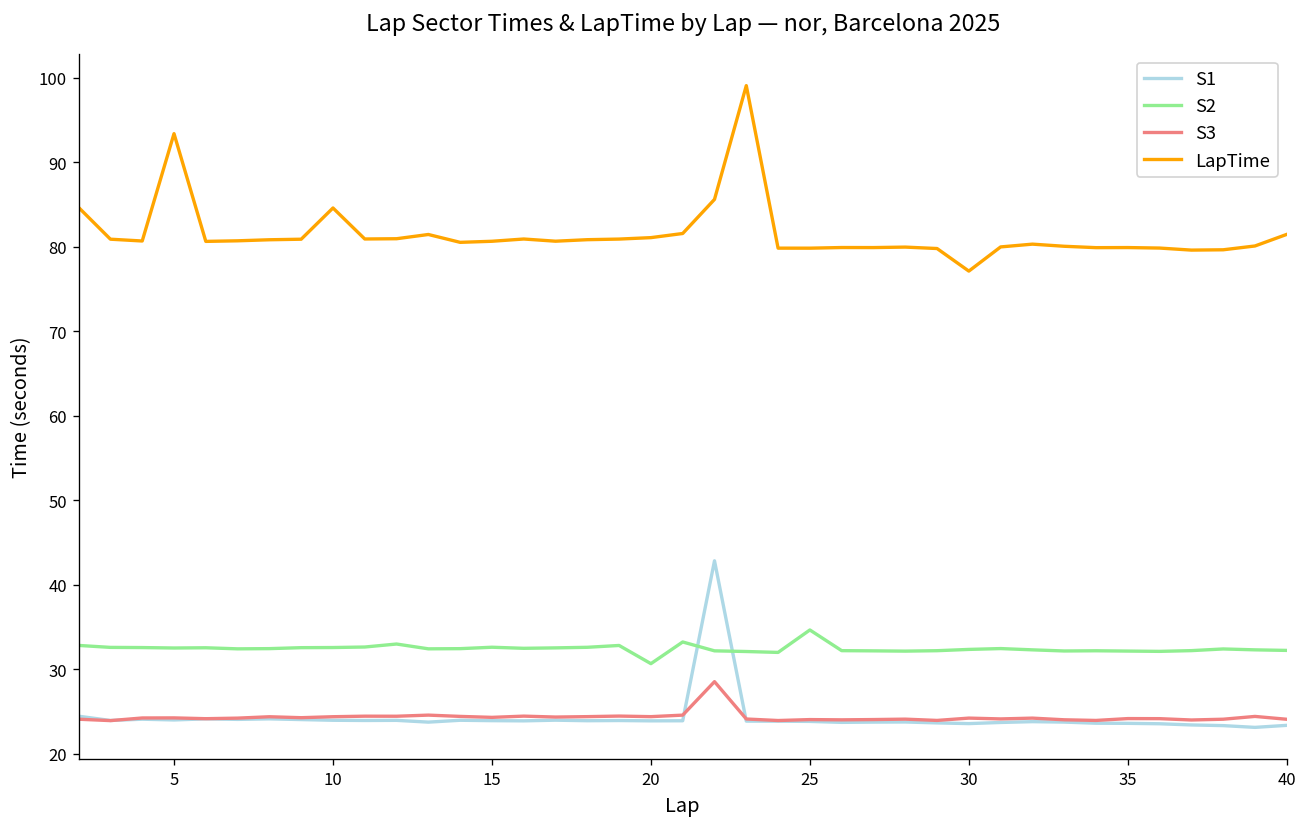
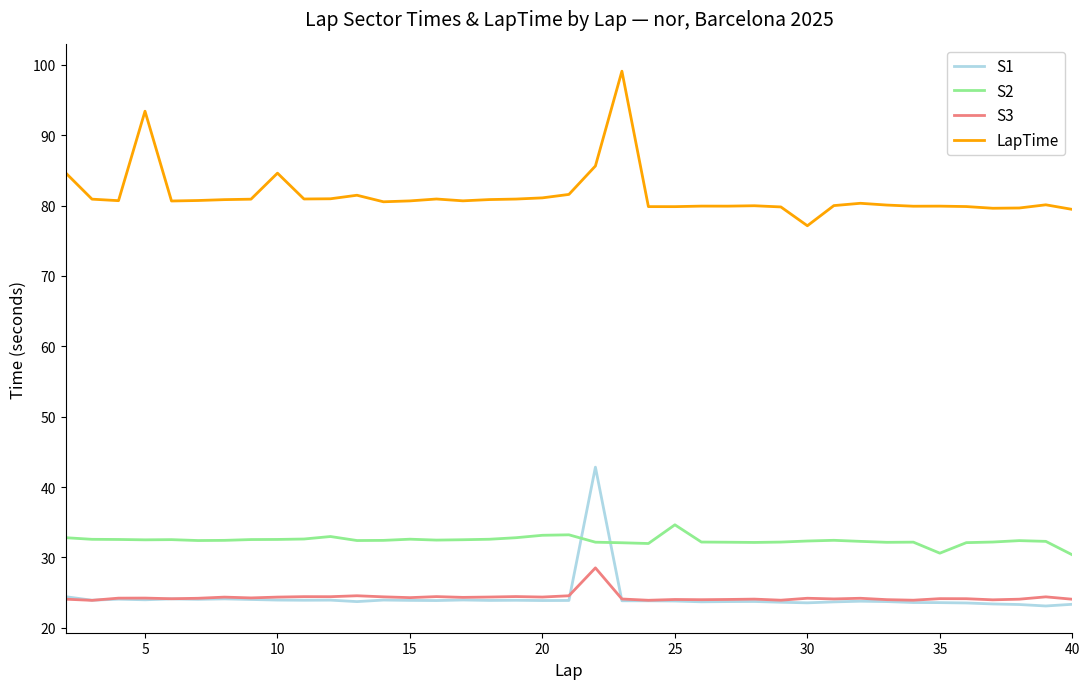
  {
    "S1": {
      "10": 24,
      "15": 24,
      "20": 24,
      "30": 24,
      "35": 24,
      "40": 23
    },
    "S2": {
      "5": 33,
      "10": 33,
      "15": 33,
-     "20": 31,
+     "20": 33,
      "25": 35,
      "30": 32,
-     "35": 32,
-     "40": 32
+     "35": 31,
+     "40": 30
    },
    "S3": {
      "10": 24,
      "15": 24,
      "20": 24,
      "30": 24,
      "35": 24,
      "40": 24
    },
    "LapTime": {
      "5": 93,
      "10": 85,
      "15": 81,
      "20": 81,
      "25": 80,
      "30": 77,
      "35": 80,
-     "40": 81
+     "40": 79
    }
  }
